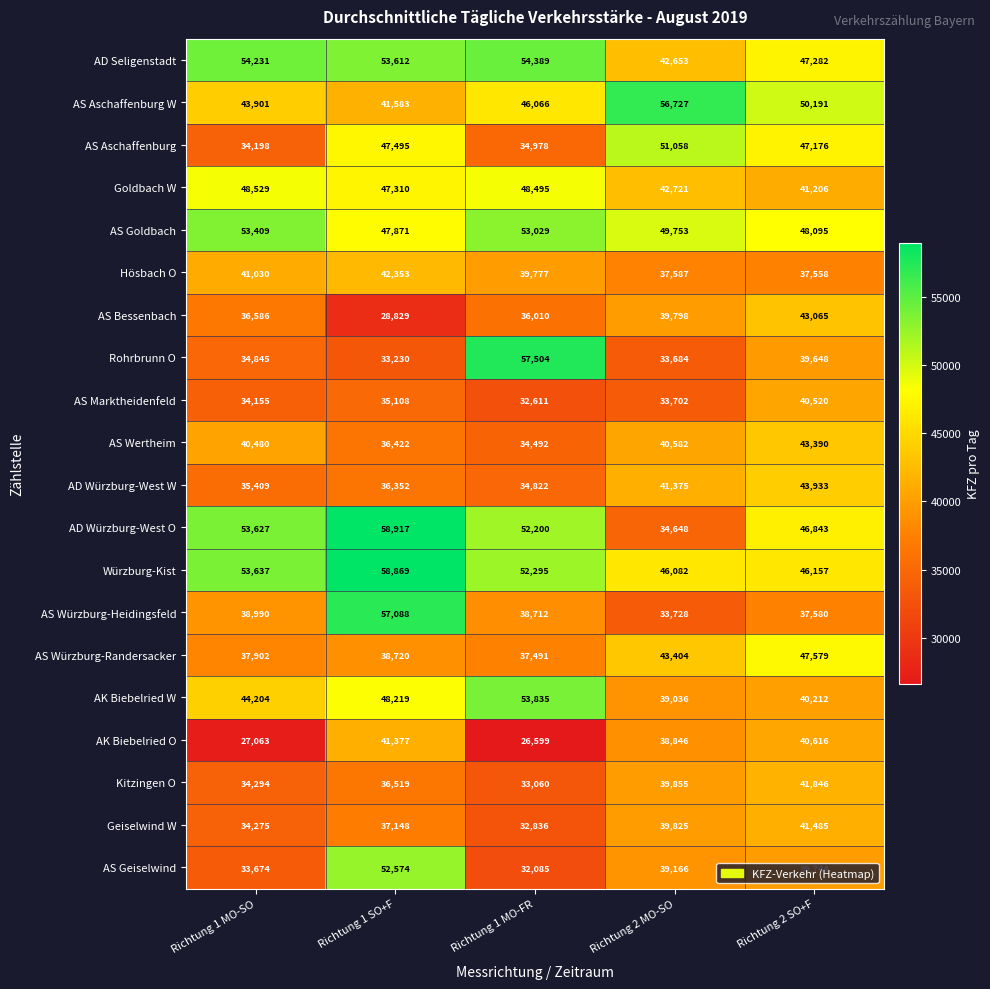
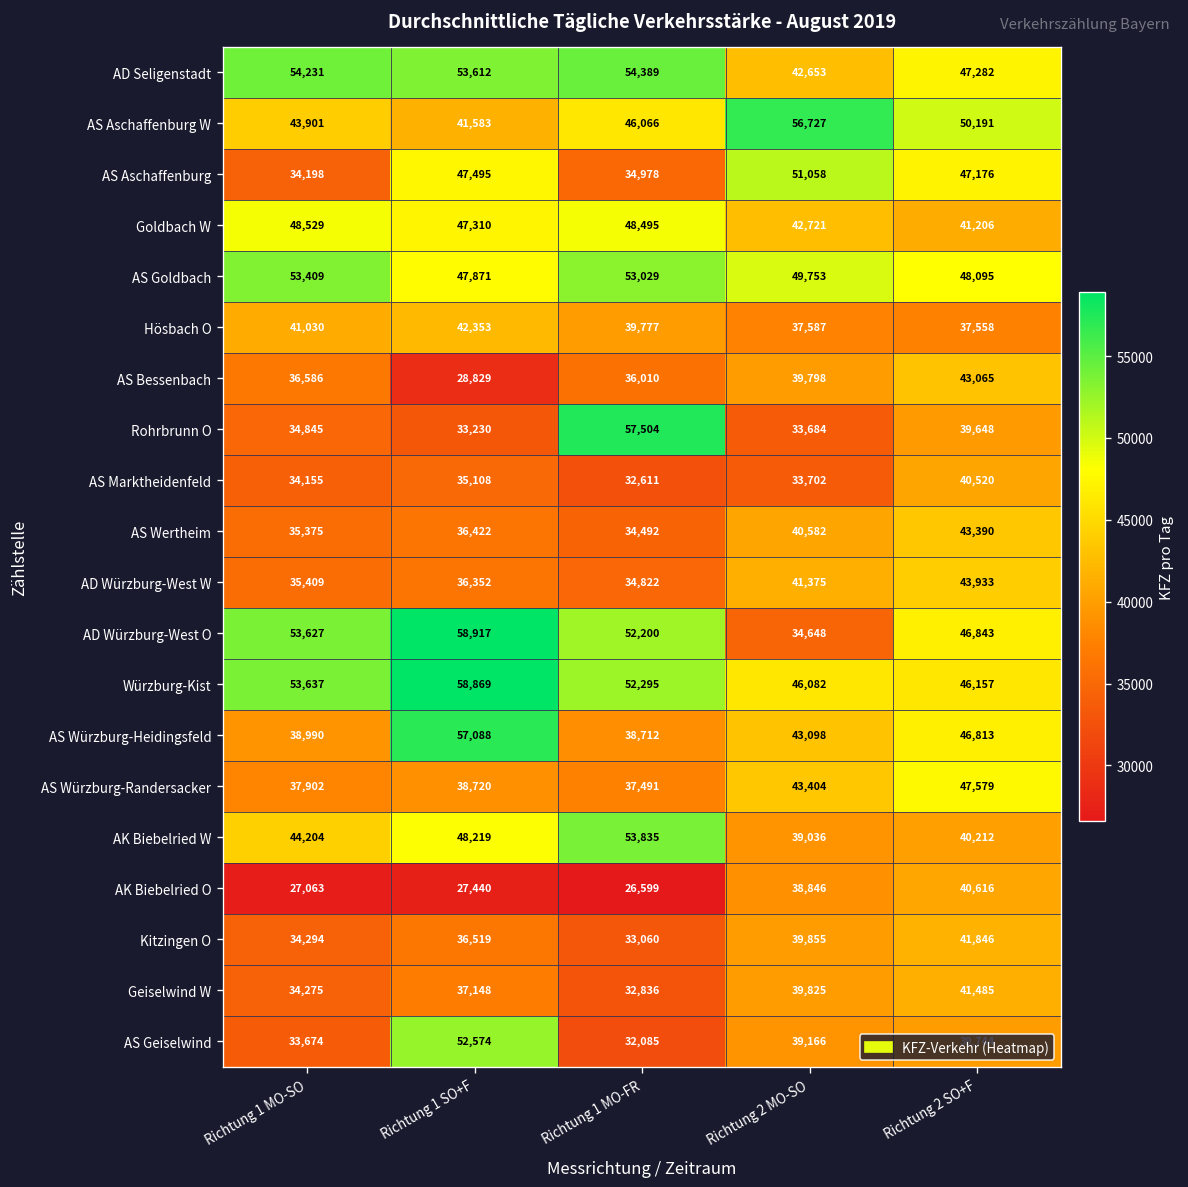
  {
    "AD Seligenstadt": {
      "Richtung 1 MO-SO": "54,231",
      "Richtung 1 SO+F": "53,612",
      "Richtung 1 MO-FR": "54,389",
      "Richtung 2 MO-SO": "42,653",
      "Richtung 2 SO+F": "47,282"
    },
    "AS Aschaffenburg W": {
      "Richtung 1 MO-SO": "43,901",
      "Richtung 1 SO+F": "41,583",
      "Richtung 1 MO-FR": "46,066",
      "Richtung 2 MO-SO": "56,727",
      "Richtung 2 SO+F": "50,191"
    },
    "AS Aschaffenburg": {
      "Richtung 1 MO-SO": "34,198",
      "Richtung 1 SO+F": "47,495",
      "Richtung 1 MO-FR": "34,978",
      "Richtung 2 MO-SO": "51,058",
      "Richtung 2 SO+F": "47,176"
    },
    "Goldbach W": {
      "Richtung 1 MO-SO": "48,529",
      "Richtung 1 SO+F": "47,310",
      "Richtung 1 MO-FR": "48,495",
      "Richtung 2 MO-SO": "42,721",
      "Richtung 2 SO+F": "41,206"
    },
    "AS Goldbach": {
      "Richtung 1 MO-SO": "53,409",
      "Richtung 1 SO+F": "47,871",
      "Richtung 1 MO-FR": "53,029",
      "Richtung 2 MO-SO": "49,753",
      "Richtung 2 SO+F": "48,095"
    },
    "Hösbach O": {
      "Richtung 1 MO-SO": "41,030",
      "Richtung 1 SO+F": "42,353",
      "Richtung 1 MO-FR": "39,777",
      "Richtung 2 MO-SO": "37,587",
      "Richtung 2 SO+F": "37,558"
    },
    "AS Bessenbach": {
      "Richtung 1 MO-SO": "36,586",
      "Richtung 1 SO+F": "28,829",
      "Richtung 1 MO-FR": "36,010",
      "Richtung 2 MO-SO": "39,798",
      "Richtung 2 SO+F": "43,065"
    },
    "Rohrbrunn O": {
      "Richtung 1 MO-SO": "34,845",
      "Richtung 1 SO+F": "33,230",
      "Richtung 1 MO-FR": "57,504",
      "Richtung 2 MO-SO": "33,684",
      "Richtung 2 SO+F": "39,648"
    },
    "AS Marktheidenfeld": {
      "Richtung 1 MO-SO": "34,155",
      "Richtung 1 SO+F": "35,108",
      "Richtung 1 MO-FR": "32,611",
      "Richtung 2 MO-SO": "33,702",
      "Richtung 2 SO+F": "40,520"
    },
    "AS Wertheim": {
-     "Richtung 1 MO-SO": "40,480",
+     "Richtung 1 MO-SO": "35,375",
      "Richtung 1 SO+F": "36,422",
      "Richtung 1 MO-FR": "34,492",
      "Richtung 2 MO-SO": "40,582",
      "Richtung 2 SO+F": "43,390"
    },
    "AD Würzburg-West W": {
      "Richtung 1 MO-SO": "35,409",
      "Richtung 1 SO+F": "36,352",
      "Richtung 1 MO-FR": "34,822",
      "Richtung 2 MO-SO": "41,375",
      "Richtung 2 SO+F": "43,933"
    },
    "AD Würzburg-West O": {
      "Richtung 1 MO-SO": "53,627",
      "Richtung 1 SO+F": "58,917",
      "Richtung 1 MO-FR": "52,200",
      "Richtung 2 MO-SO": "34,648",
      "Richtung 2 SO+F": "46,843"
    },
    "Würzburg-Kist": {
      "Richtung 1 MO-SO": "53,637",
      "Richtung 1 SO+F": "58,869",
      "Richtung 1 MO-FR": "52,295",
      "Richtung 2 MO-SO": "46,082",
      "Richtung 2 SO+F": "46,157"
    },
    "AS Würzburg-Heidingsfeld": {
      "Richtung 1 MO-SO": "38,990",
      "Richtung 1 SO+F": "57,088",
      "Richtung 1 MO-FR": "38,712",
-     "Richtung 2 MO-SO": "33,728",
-     "Richtung 2 SO+F": "37,580"
+     "Richtung 2 MO-SO": "43,098",
+     "Richtung 2 SO+F": "46,813"
    },
    "AS Würzburg-Randersacker": {
      "Richtung 1 MO-SO": "37,902",
      "Richtung 1 SO+F": "38,720",
      "Richtung 1 MO-FR": "37,491",
      "Richtung 2 MO-SO": "43,404",
      "Richtung 2 SO+F": "47,579"
    },
    "AK Biebelried W": {
      "Richtung 1 MO-SO": "44,204",
      "Richtung 1 SO+F": "48,219",
      "Richtung 1 MO-FR": "53,835",
      "Richtung 2 MO-SO": "39,036",
      "Richtung 2 SO+F": "40,212"
    },
    "AK Biebelried O": {
      "Richtung 1 MO-SO": "27,063",
-     "Richtung 1 SO+F": "41,377",
+     "Richtung 1 SO+F": "27,440",
      "Richtung 1 MO-FR": "26,599",
      "Richtung 2 MO-SO": "38,846",
      "Richtung 2 SO+F": "40,616"
    },
    "Kitzingen O": {
      "Richtung 1 MO-SO": "34,294",
      "Richtung 1 SO+F": "36,519",
      "Richtung 1 MO-FR": "33,060",
      "Richtung 2 MO-SO": "39,855",
      "Richtung 2 SO+F": "41,846"
    },
    "Geiselwind W": {
      "Richtung 1 MO-SO": "34,275",
      "Richtung 1 SO+F": "37,148",
      "Richtung 1 MO-FR": "32,836",
      "Richtung 2 MO-SO": "39,825",
      "Richtung 2 SO+F": "41,485"
    },
    "AS Geiselwind": {
      "Richtung 1 MO-SO": "33,674",
      "Richtung 1 SO+F": "52,574",
      "Richtung 1 MO-FR": "32,085",
      "Richtung 2 MO-SO": "39,166"
    }
  }
